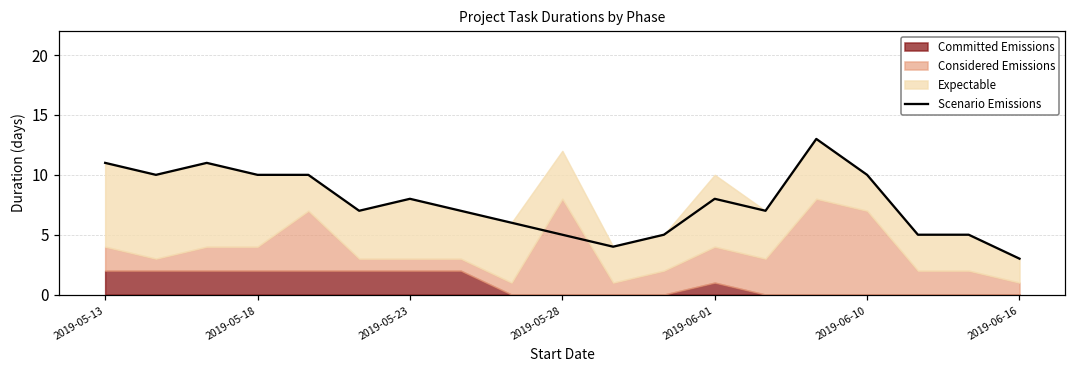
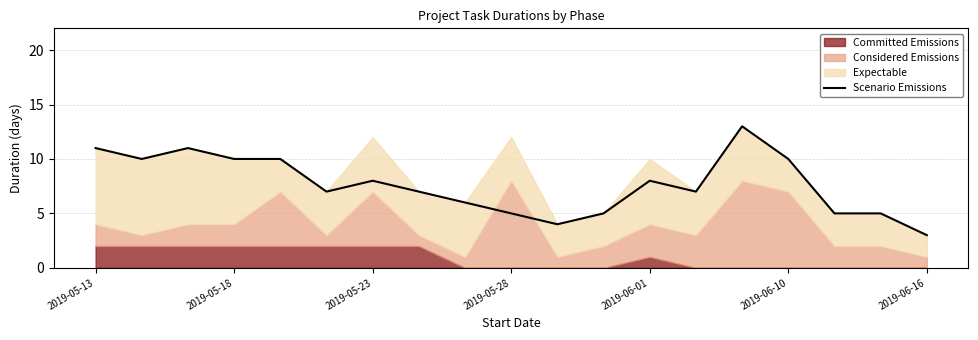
  {
    "Committed Emissions": {
      "2019-05-13": 2,
      "2019-05-18": 2,
      "2019-05-23": 2,
      "2019-05-28": 0,
      "2019-06-01": 1,
      "2019-06-10": 0,
      "2019-06-16": 0
    },
    "Scenario Emissions": {
      "2019-05-28": 5,
      "2019-06-01": 8
    },
    "Considered Emissions": {
-     "2019-05-23": 1
+     "2019-05-23": 5
    },
    "Expectable": {
      "2019-05-28": 4,
      "2019-06-01": 6
    }
  }
